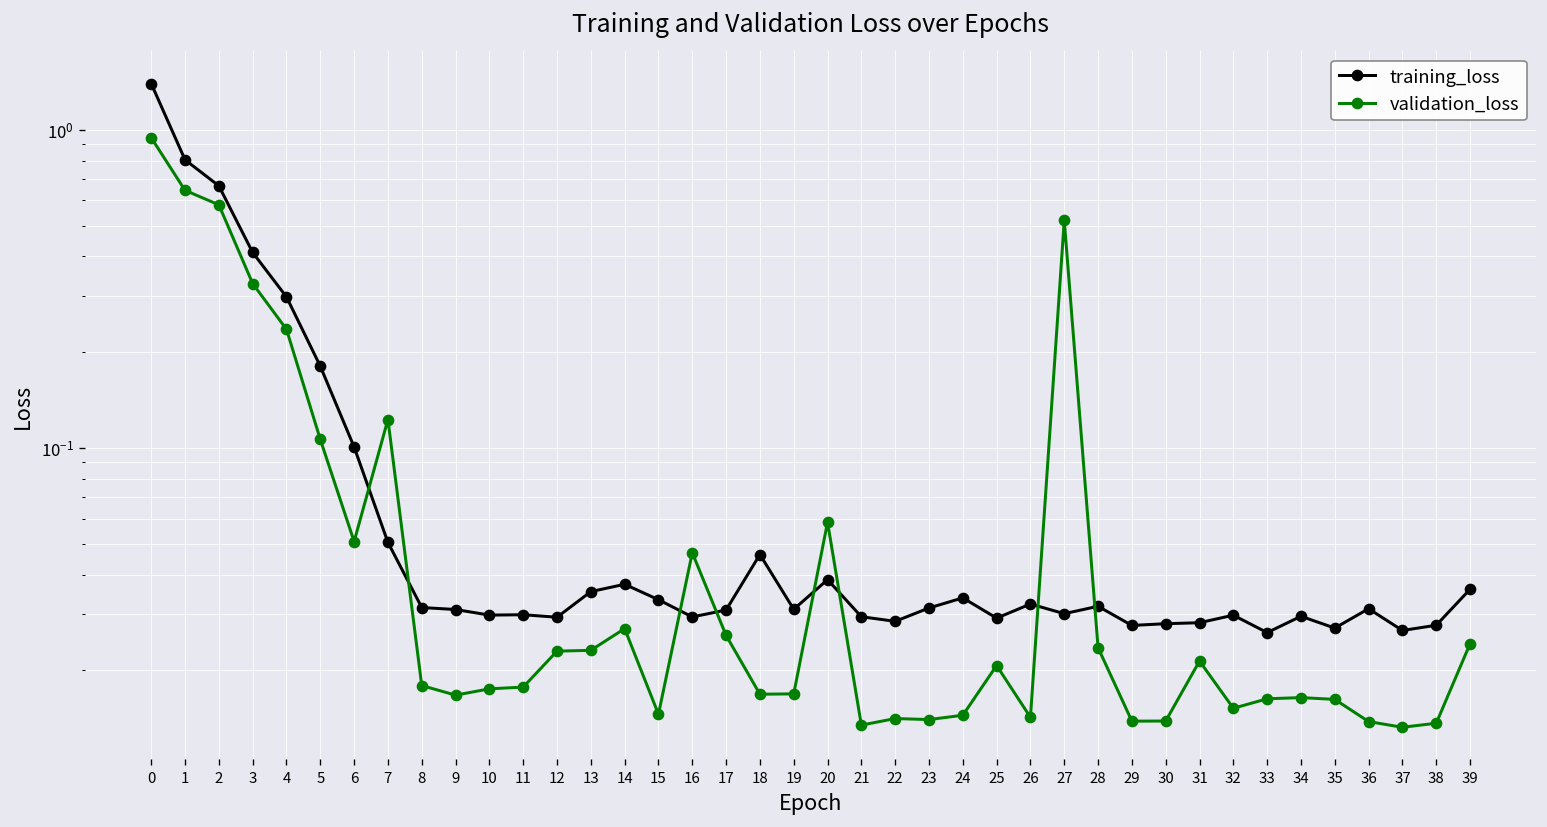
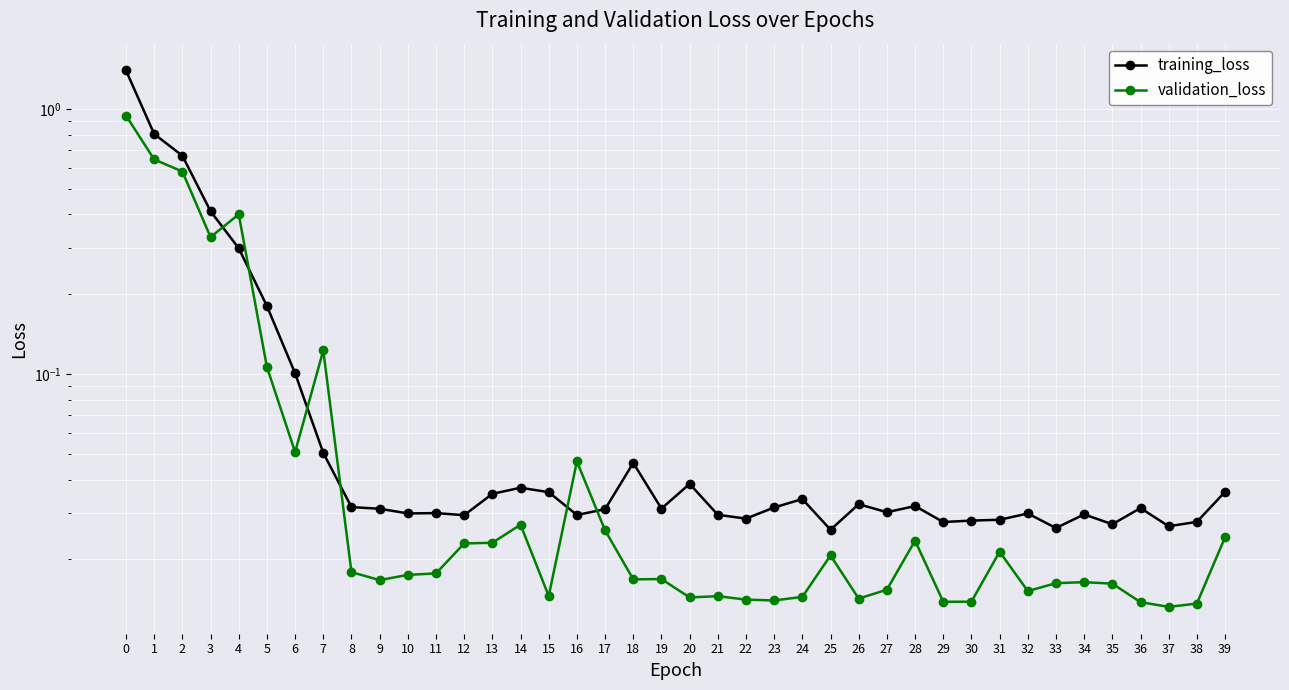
  {
    "training_loss": {
      "0": 1.4,
      "1": 0.80,
      "2": 0.67,
      "3": 0.41,
      "4": 0.30,
      "5": 0.18,
      "6": 0.101,
      "7": 0.050,
      "8": 0.032,
      "9": 0.031,
      "10": 0.030,
      "11": 0.030,
      "12": 0.029,
      "13": 0.035,
      "14": 0.037,
-     "15": 0.033,
+     "15": 0.036,
      "16": 0.029,
      "17": 0.031,
      "18": 0.046,
      "19": 0.031,
      "20": 0.039,
      "21": 0.029,
      "22": 0.029,
      "23": 0.031,
      "24": 0.034,
-     "25": 0.029,
+     "25": 0.026,
      "26": 0.032,
      "27": 0.030,
      "28": 0.032,
      "29": 0.028,
      "30": 0.028,
      "31": 0.028,
      "32": 0.030,
      "33": 0.026,
      "34": 0.030,
      "35": 0.027,
      "36": 0.031,
      "37": 0.027,
      "38": 0.028,
      "39": 0.036
    },
    "validation_loss": {
      "0": 0.94,
      "1": 0.65,
      "2": 0.58,
      "3": 0.33,
-     "4": 0.24,
+     "4": 0.40,
      "5": 0.106,
      "6": 0.051,
      "7": 0.12,
      "8": 0.018,
      "9": 0.017,
      "10": 0.017,
      "11": 0.018,
      "12": 0.023,
      "13": 0.023,
      "14": 0.027,
      "15": 0.015,
      "16": 0.047,
      "17": 0.026,
      "18": 0.017,
      "19": 0.017,
-     "20": 0.058,
-     "21": 0.013,
+     "20": 0.014,
+     "21": 0.015,
      "22": 0.014,
      "23": 0.014,
      "24": 0.014,
      "25": 0.021,
      "26": 0.014,
-     "27": 0.52,
+     "27": 0.015,
      "28": 0.024,
      "29": 0.014,
      "30": 0.014,
      "31": 0.021,
      "32": 0.015,
      "33": 0.016,
      "34": 0.016,
      "35": 0.016,
      "36": 0.014,
      "37": 0.013,
      "38": 0.014,
      "39": 0.024
    }
  }
